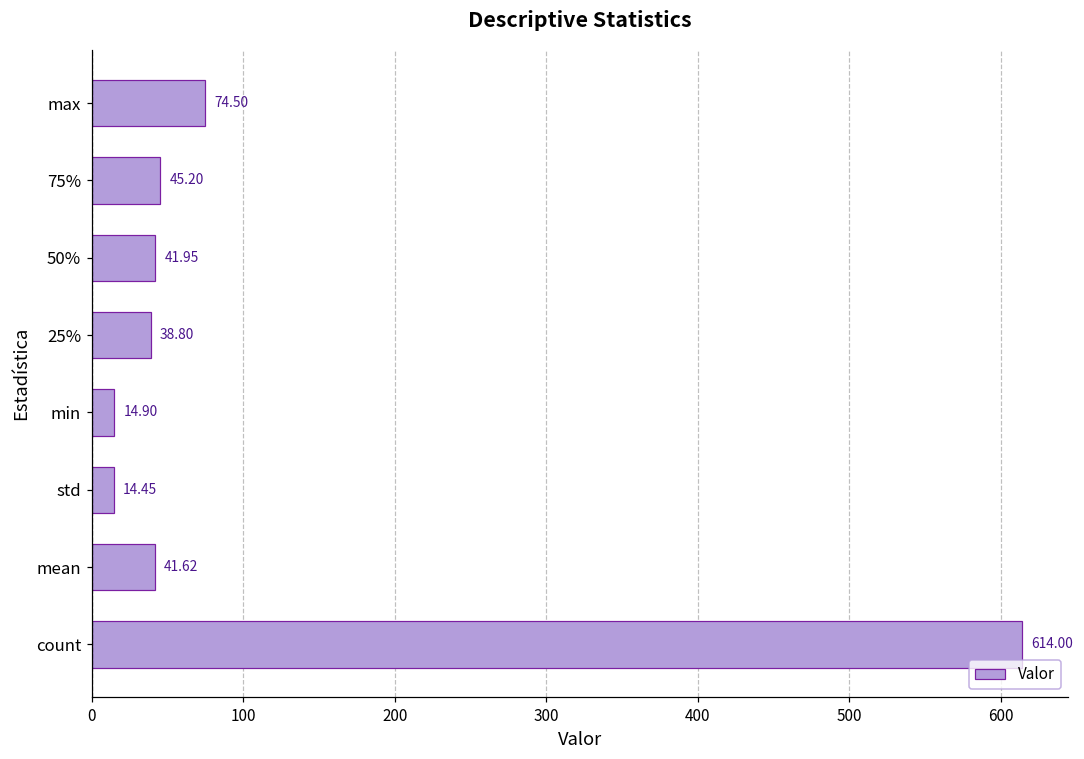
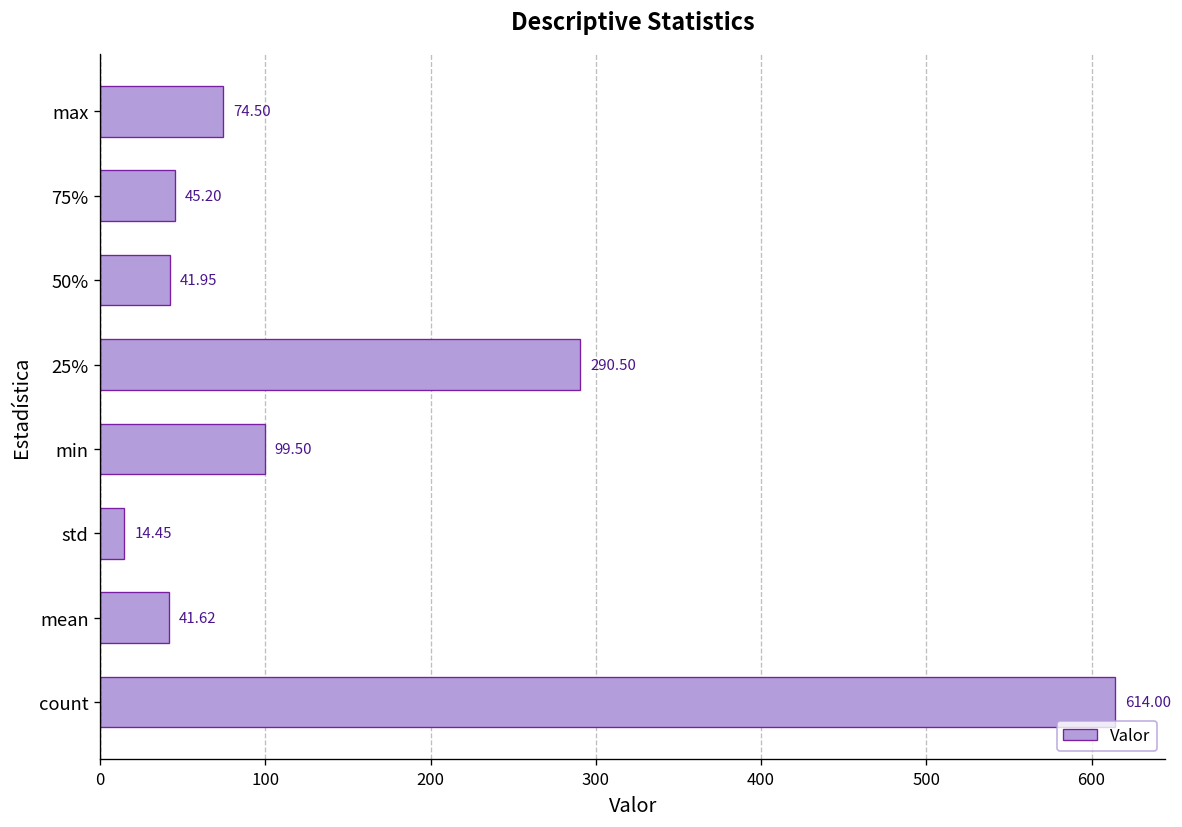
  {
    "max": 74.50,
    "75%": 45.20,
    "50%": 41.95,
-   "25%": 38.80,
-   "min": 14.90,
+   "25%": 290.50,
+   "min": 99.50,
    "std": 14.45,
    "mean": 41.62,
    "count": 614.00
  }
